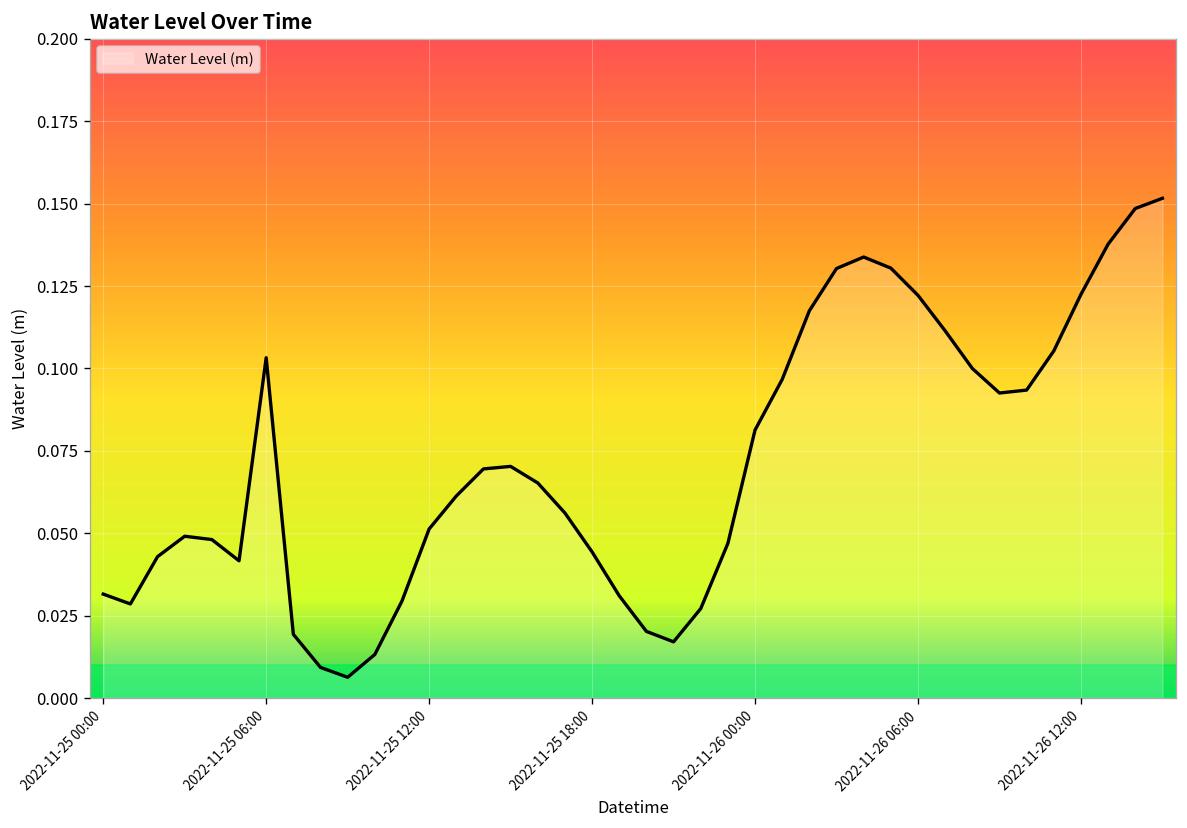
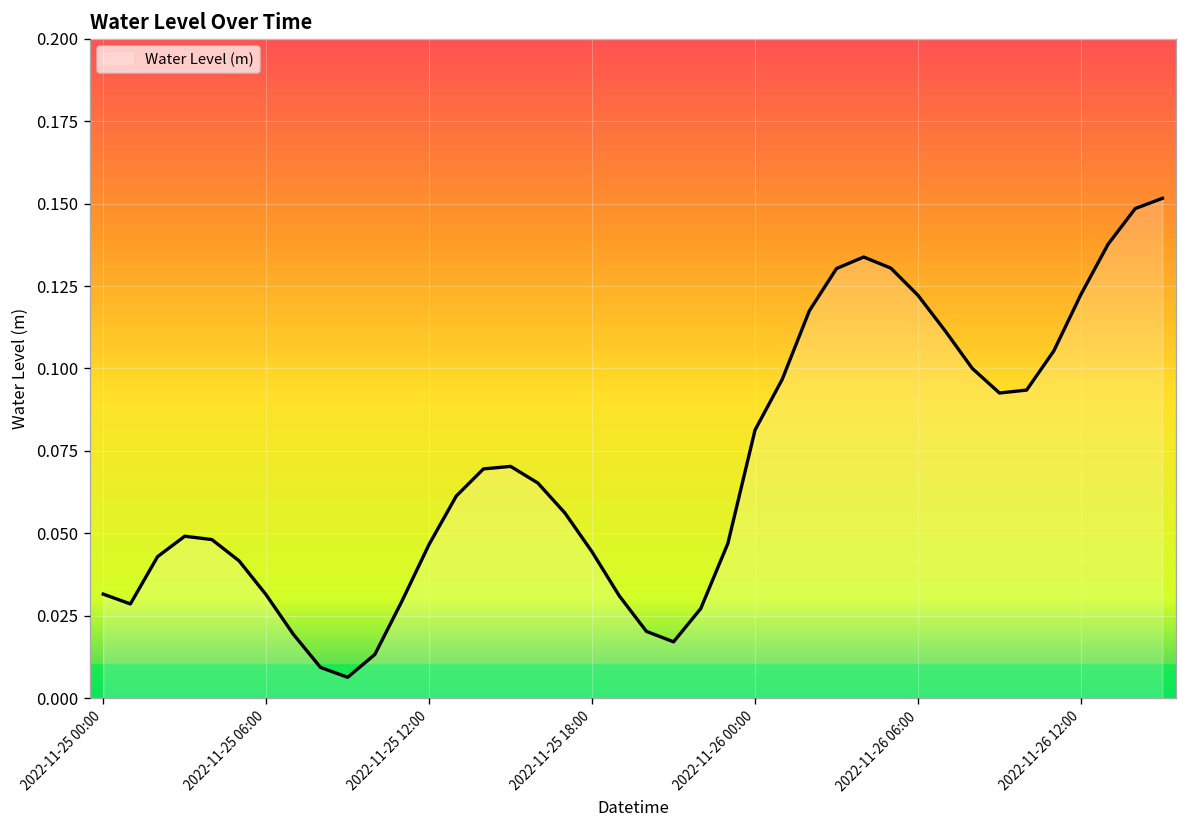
  {
    "2022-11-25 00:00": 0.032,
-   "2022-11-25 06:00": 0.103,
-   "2022-11-25 12:00": 0.051,
+   "2022-11-25 06:00": 0.031,
+   "2022-11-25 12:00": 0.047,
    "2022-11-25 18:00": 0.044,
    "2022-11-26 00:00": 0.081,
    "2022-11-26 06:00": 0.122,
    "2022-11-26 12:00": 0.122
  }
